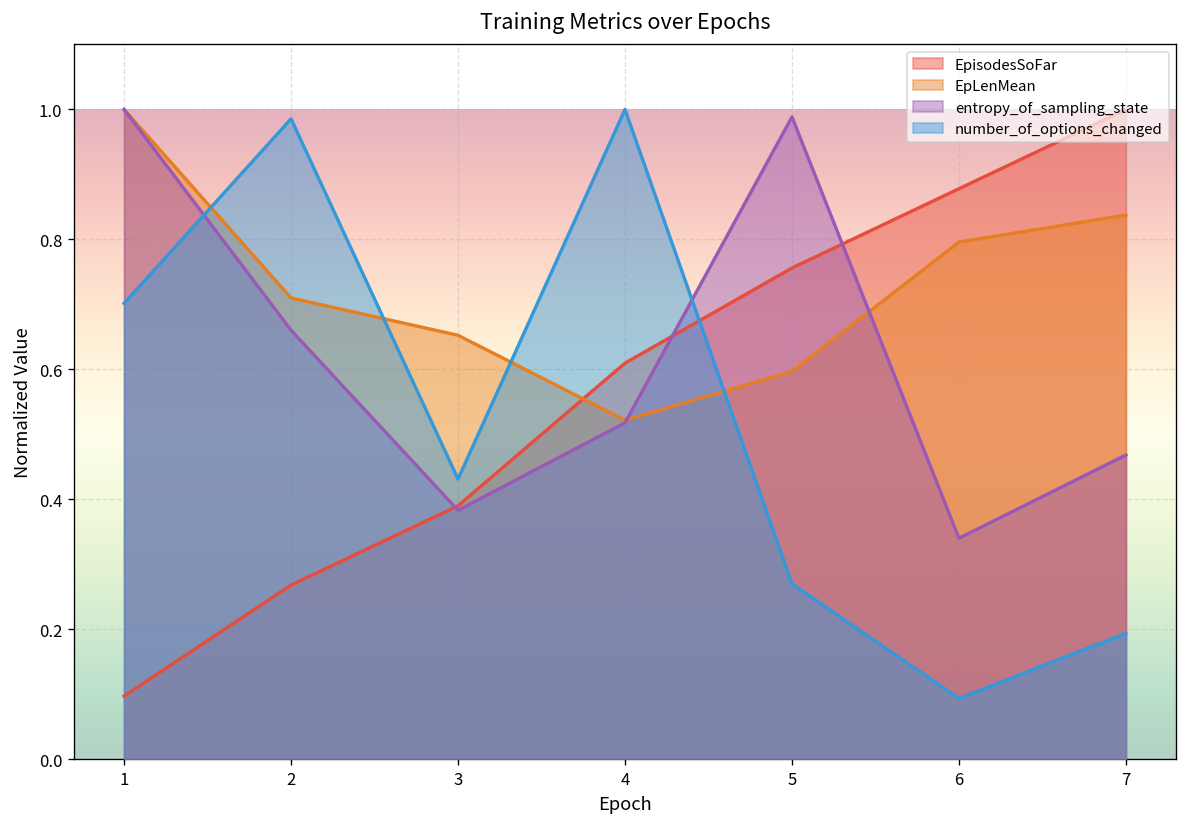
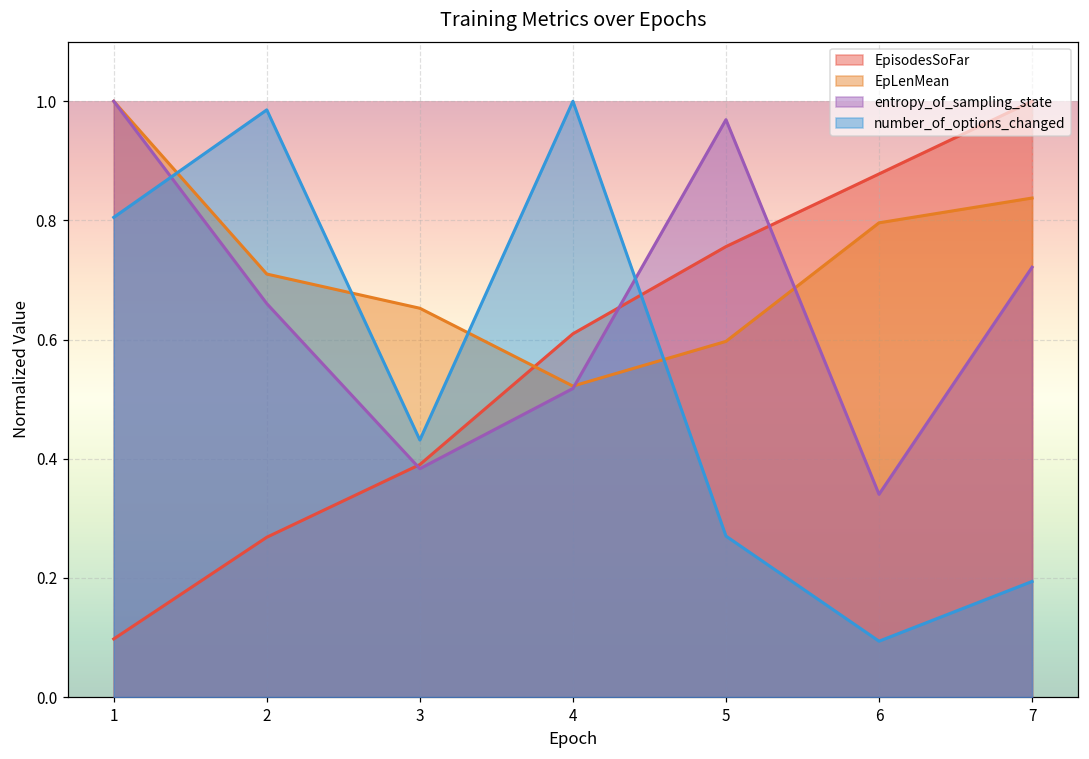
  {
    "entropy_of_sampling_state": {
      "2": 0.66,
      "3": 0.38,
-     "5": 0.99,
+     "5": 0.97,
      "6": 0.34,
-     "7": 0.47
+     "7": 0.72
    },
    "number_of_options_changed": {
-     "1": 0.70,
+     "1": 0.81,
      "2": 0.99,
      "3": 0.43,
      "4": 1.00,
      "5": 0.27,
      "6": 0.09,
      "7": 0.19
    }
  }
